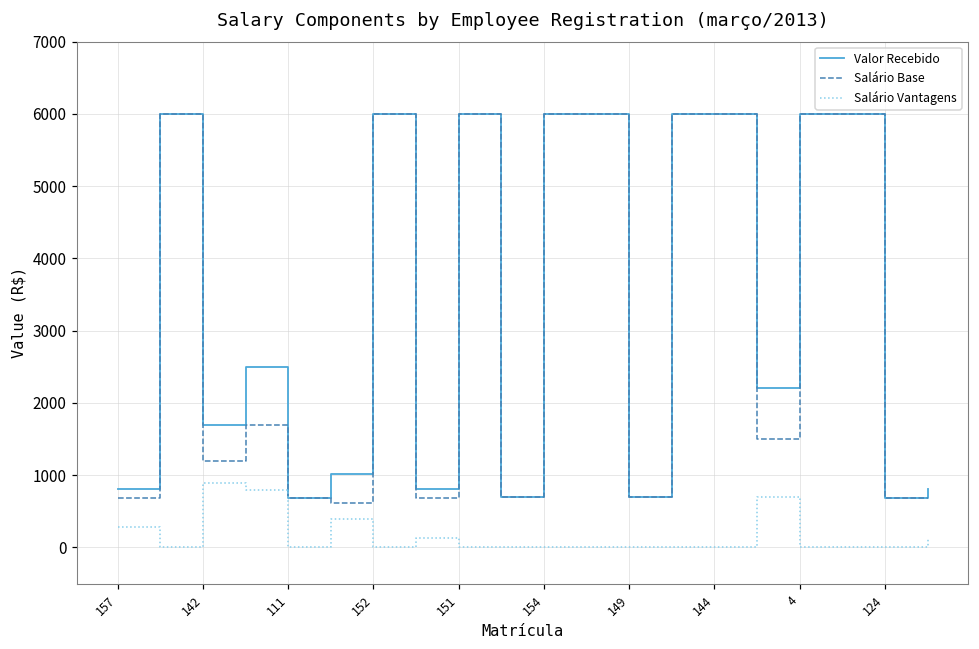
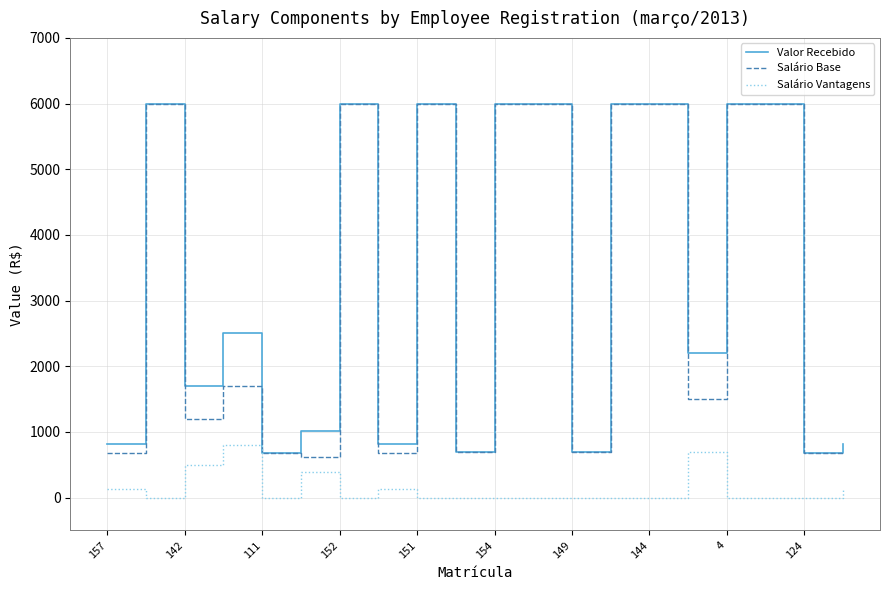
  {
    "Salário Vantagens": {
-     "157": 300,
-     "142": 900,
+     "157": 100,
+     "142": 500,
      "111": 0,
      "152": 0,
      "151": 0,
      "154": 0,
      "149": 0,
      "144": 0,
      "4": 0,
      "124": 0
    }
  }
